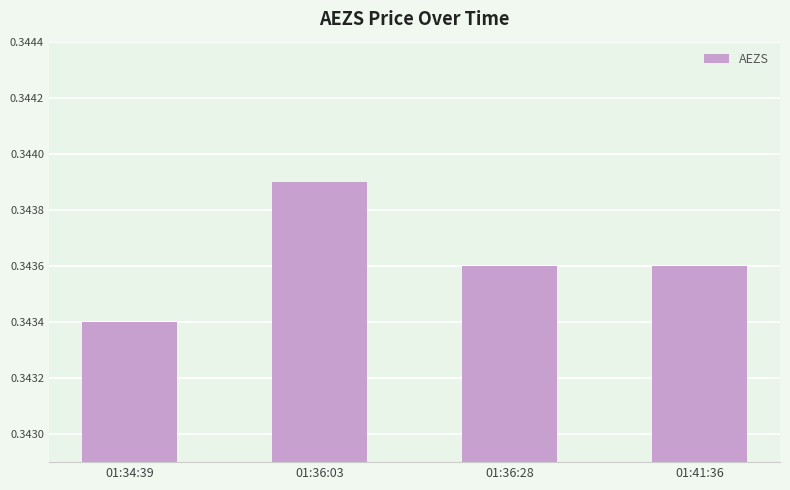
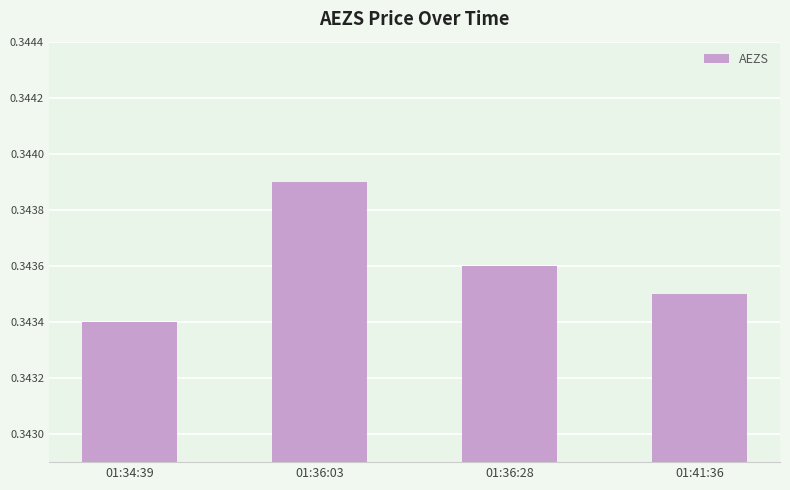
  {
    "01:34:39": 0.3434,
    "01:36:03": 0.3439,
    "01:36:28": 0.3436,
-   "01:41:36": 0.3436
+   "01:41:36": 0.3435
  }
